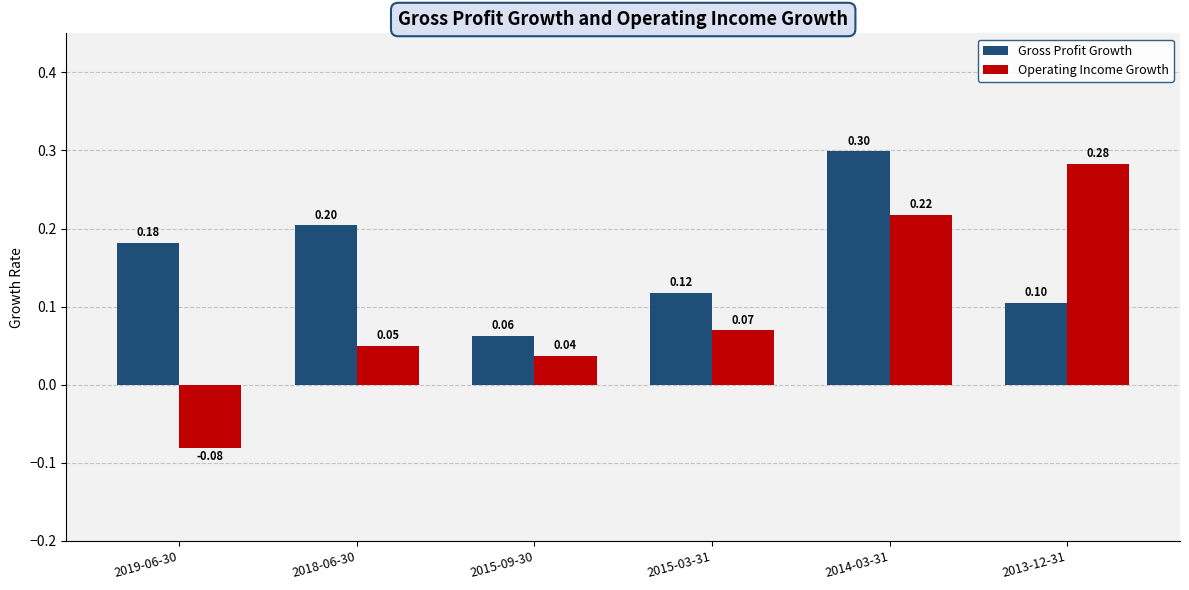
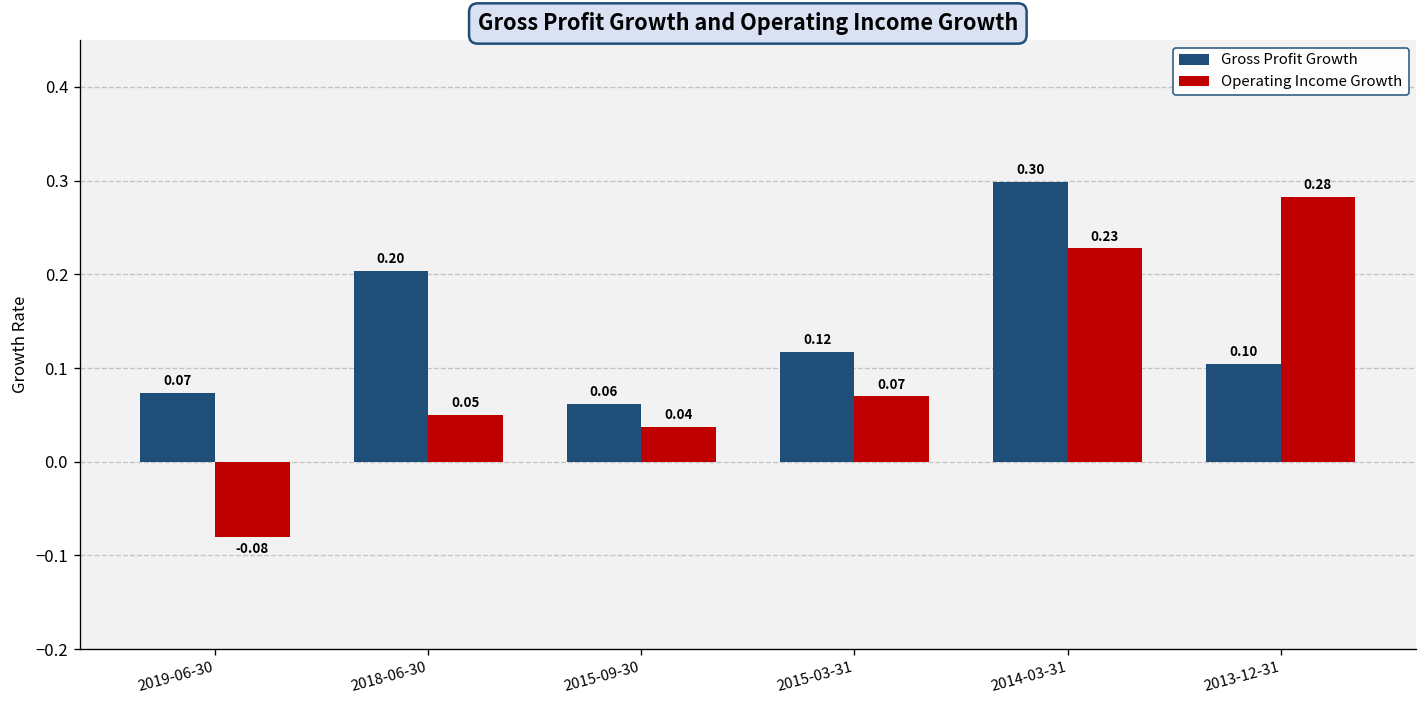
  {
    "Gross Profit Growth": {
-     "2019-06-30": 0.18,
+     "2019-06-30": 0.07,
      "2018-06-30": 0.20,
      "2015-09-30": 0.06,
      "2015-03-31": 0.12,
      "2014-03-31": 0.30,
      "2013-12-31": 0.10
    },
    "Operating Income Growth": {
      "2019-06-30": -0.08,
      "2018-06-30": 0.05,
      "2015-09-30": 0.04,
      "2015-03-31": 0.07,
-     "2014-03-31": 0.22,
+     "2014-03-31": 0.23,
      "2013-12-31": 0.28
    }
  }
